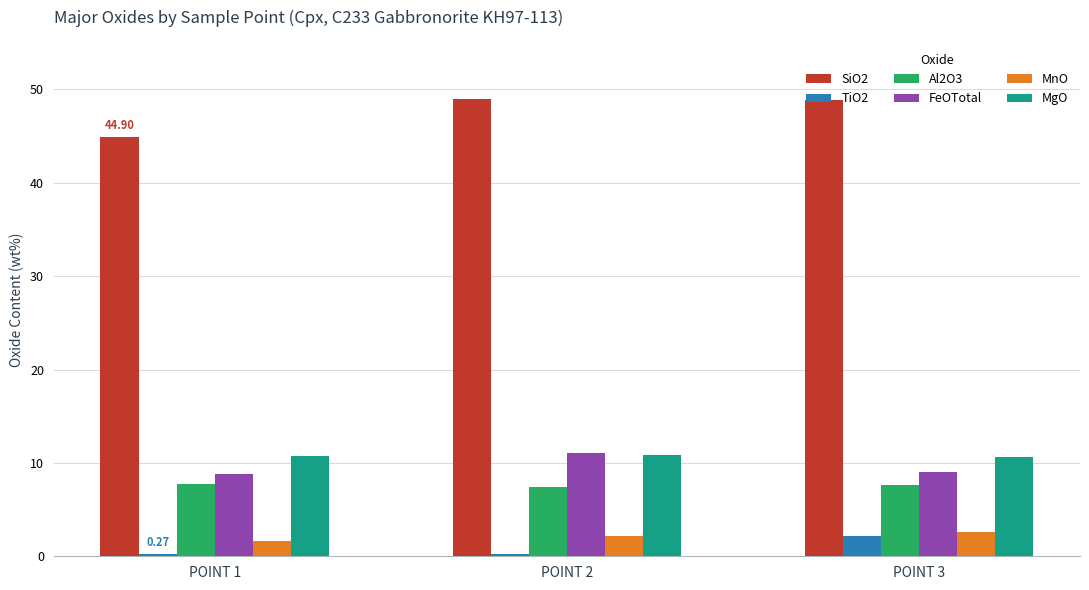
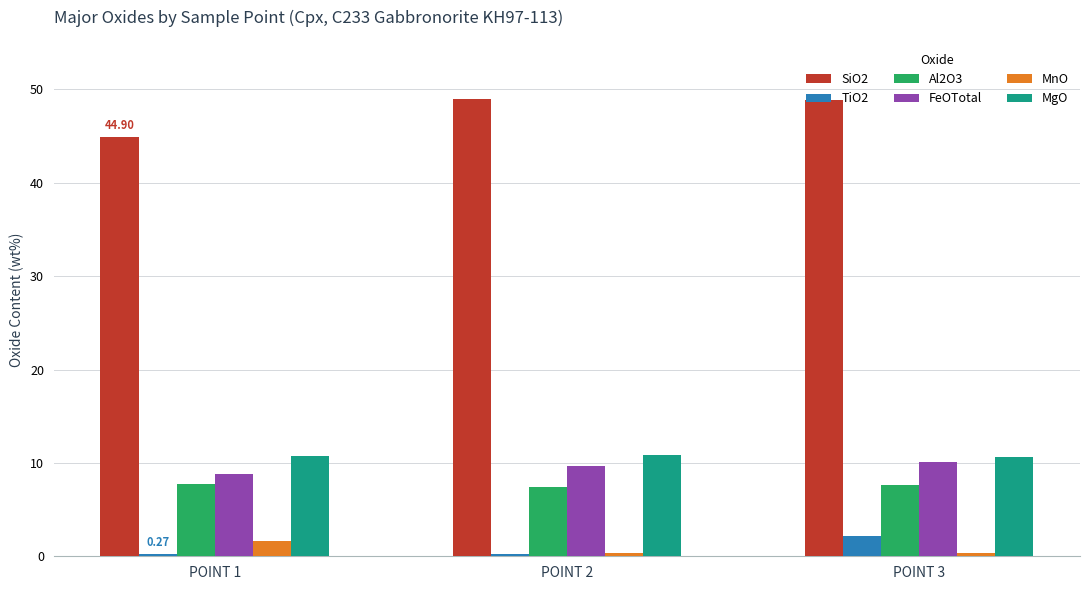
  {
    "SiO2": {
      "POINT 1": 44.90
    },
    "TiO2": {
      "POINT 1": 0.27
    },
    "FeOTotal": {
      "POINT 1": 9,
-     "POINT 2": 11,
-     "POINT 3": 9
+     "POINT 2": 10,
+     "POINT 3": 10
    },
    "MnO": {
      "POINT 1": 2,
-     "POINT 2": 2,
-     "POINT 3": 3
+     "POINT 2": 0,
+     "POINT 3": 0
    }
  }
